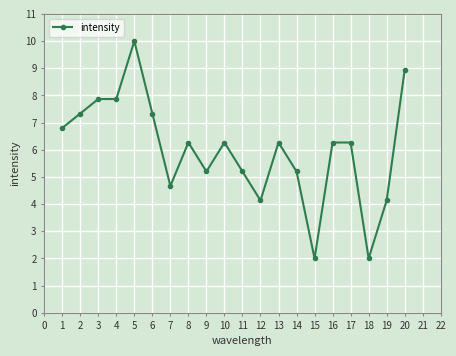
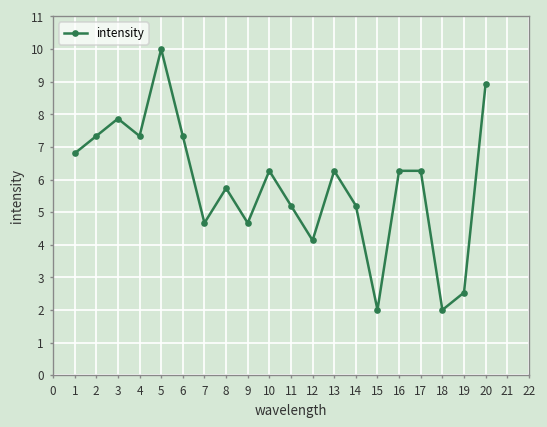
  {
    "1": 6.8,
    "2": 7.3,
    "3": 7.9,
-   "4": 7.9,
+   "4": 7.3,
    "5": 10.0,
    "6": 7.3,
    "7": 4.7,
-   "8": 6.3,
-   "9": 5.2,
+   "8": 5.7,
+   "9": 4.7,
    "10": 6.3,
    "11": 5.2,
    "12": 4.1,
    "13": 6.3,
    "14": 5.2,
    "15": 2.0,
    "16": 6.3,
    "17": 6.3,
    "18": 2.0,
-   "19": 4.1,
+   "19": 2.5,
    "20": 8.9
  }
